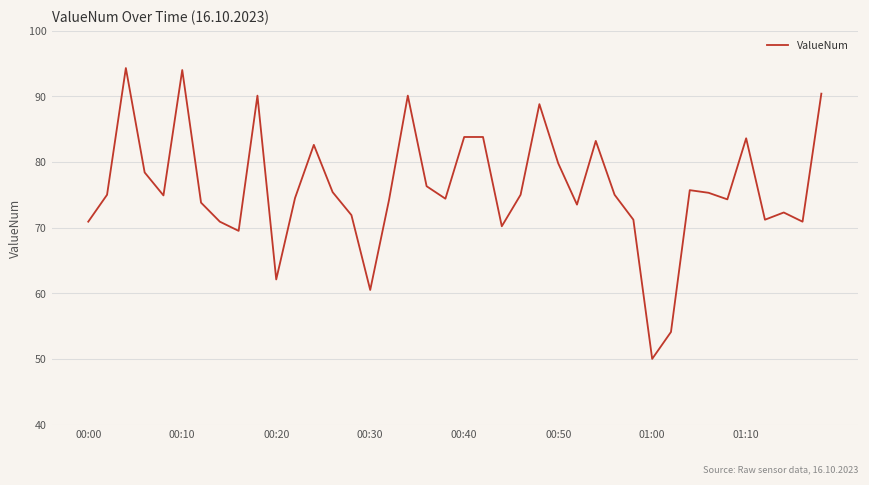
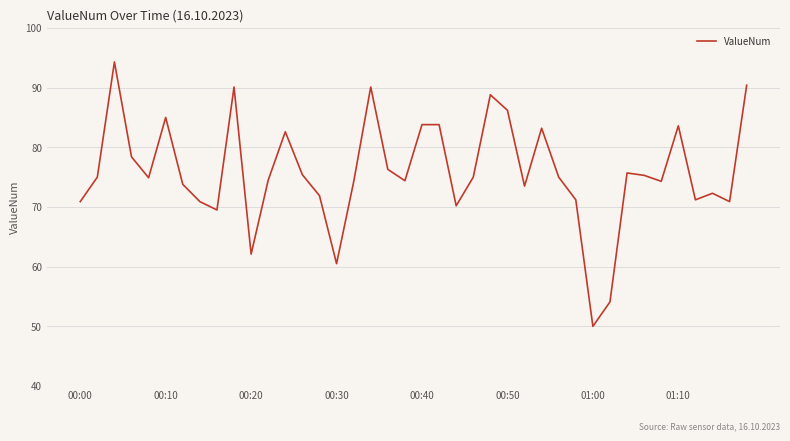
  {
    "00:00": 71,
-   "00:10": 94,
+   "00:10": 85,
    "00:20": 62,
    "00:30": 61,
-   "00:50": 80,
+   "00:50": 86,
    "01:00": 50,
    "01:10": 84
  }
